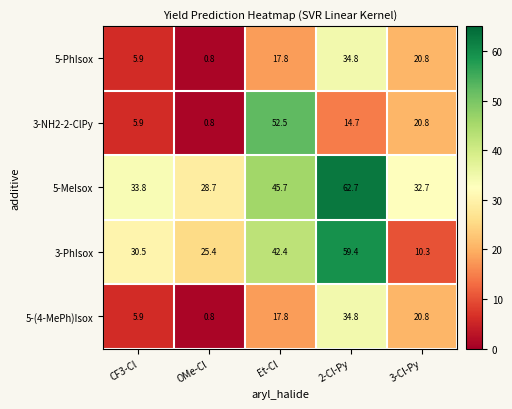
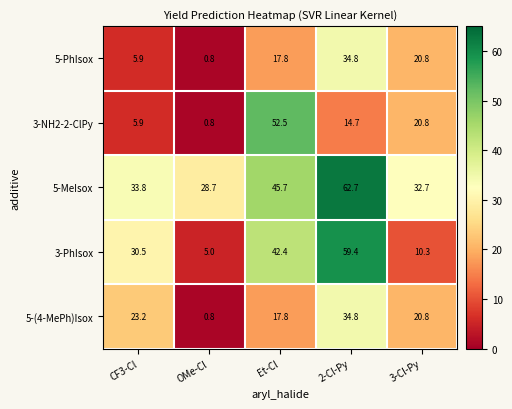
  {
    "5-PhIsox": {
      "CF3-Cl": 5.9,
      "OMe-Cl": 0.8,
      "Et-Cl": 17.8,
      "2-Cl-Py": 34.8,
      "3-Cl-Py": 20.8
    },
    "3-NH2-2-ClPy": {
      "CF3-Cl": 5.9,
      "OMe-Cl": 0.8,
      "Et-Cl": 52.5,
      "2-Cl-Py": 14.7,
      "3-Cl-Py": 20.8
    },
    "5-MeIsox": {
      "CF3-Cl": 33.8,
      "OMe-Cl": 28.7,
      "Et-Cl": 45.7,
      "2-Cl-Py": 62.7,
      "3-Cl-Py": 32.7
    },
    "3-PhIsox": {
      "CF3-Cl": 30.5,
-     "OMe-Cl": 25.4,
+     "OMe-Cl": 5.0,
      "Et-Cl": 42.4,
      "2-Cl-Py": 59.4,
      "3-Cl-Py": 10.3
    },
    "5-(4-MePh)Isox": {
-     "CF3-Cl": 5.9,
+     "CF3-Cl": 23.2,
      "OMe-Cl": 0.8,
      "Et-Cl": 17.8,
      "2-Cl-Py": 34.8,
      "3-Cl-Py": 20.8
    }
  }
